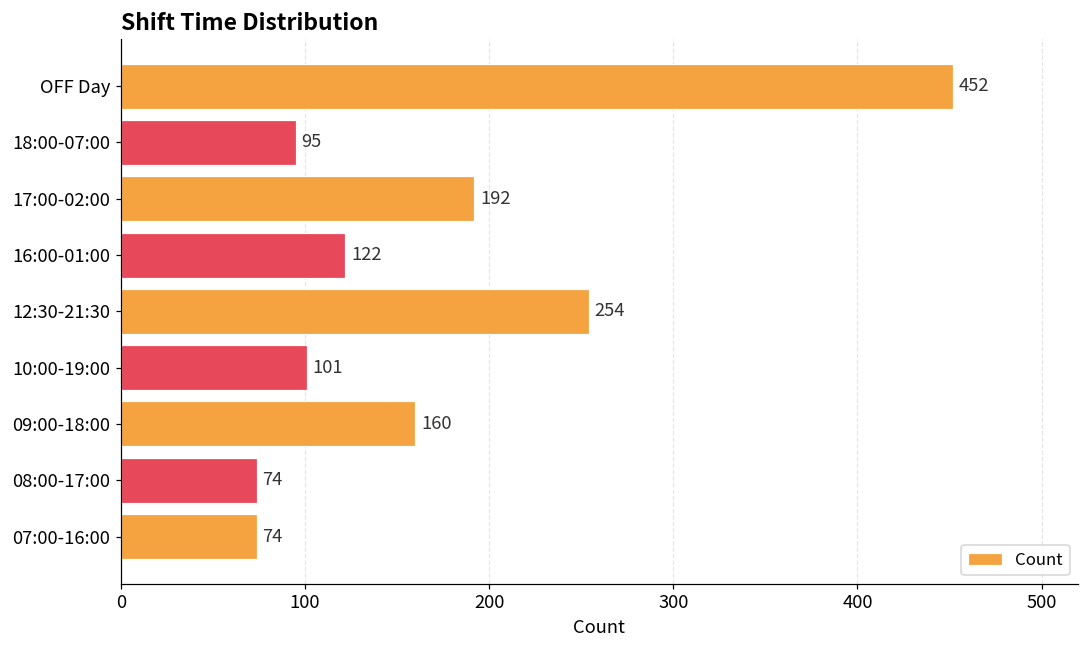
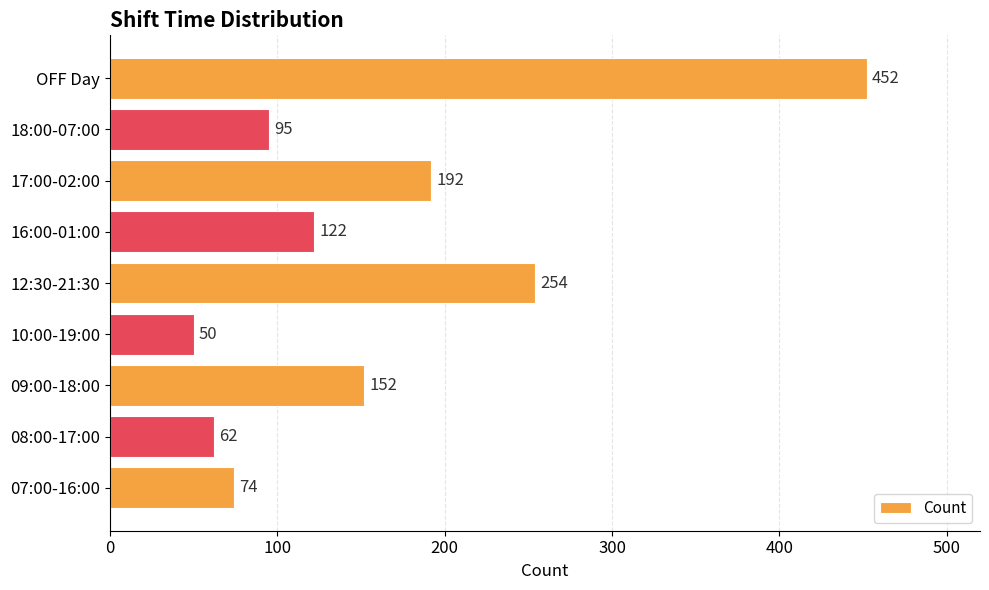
  {
    "OFF Day": 452,
    "18:00-07:00": 95,
    "17:00-02:00": 192,
    "16:00-01:00": 122,
    "12:30-21:30": 254,
-   "10:00-19:00": 101,
-   "09:00-18:00": 160,
-   "08:00-17:00": 74,
+   "10:00-19:00": 50,
+   "09:00-18:00": 152,
+   "08:00-17:00": 62,
    "07:00-16:00": 74
  }
